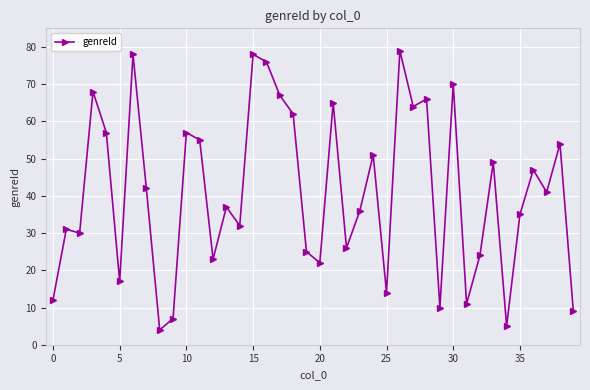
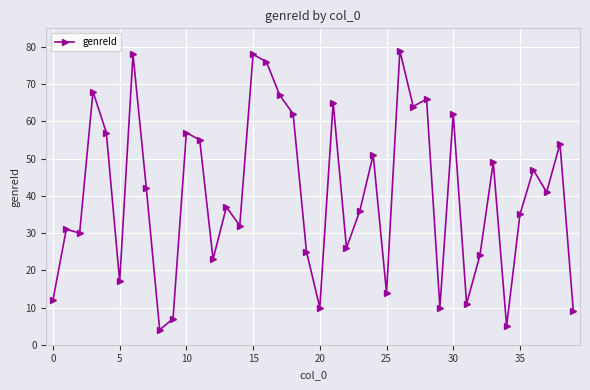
  {
    "0": 12,
    "5": 17,
    "10": 57,
    "15": 78,
-   "20": 22,
+   "20": 10,
    "25": 14,
-   "30": 70,
+   "30": 62,
    "35": 35
  }
